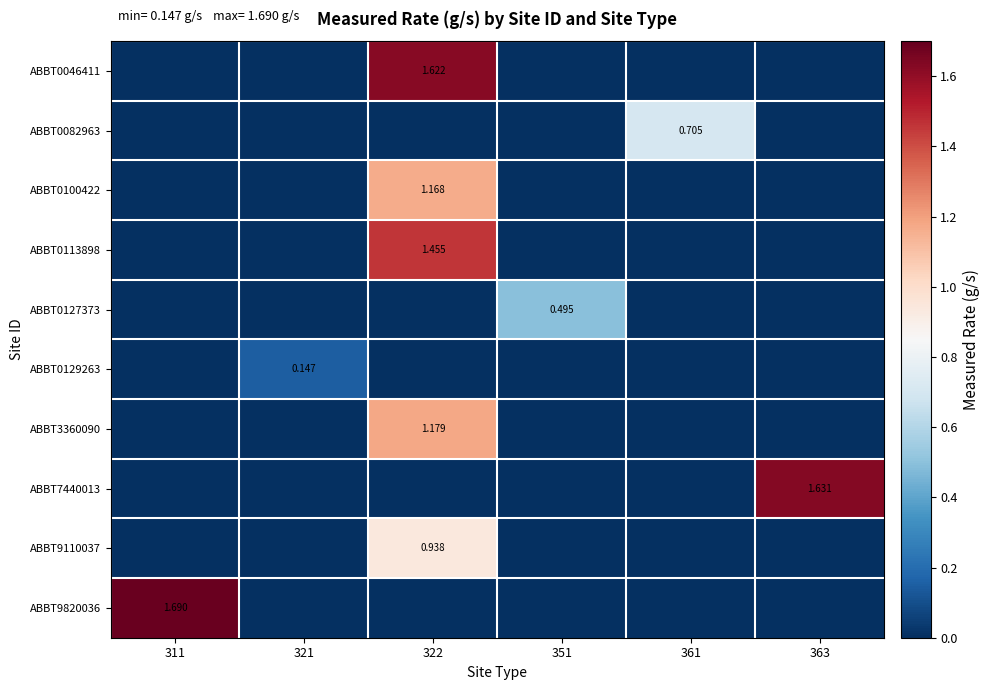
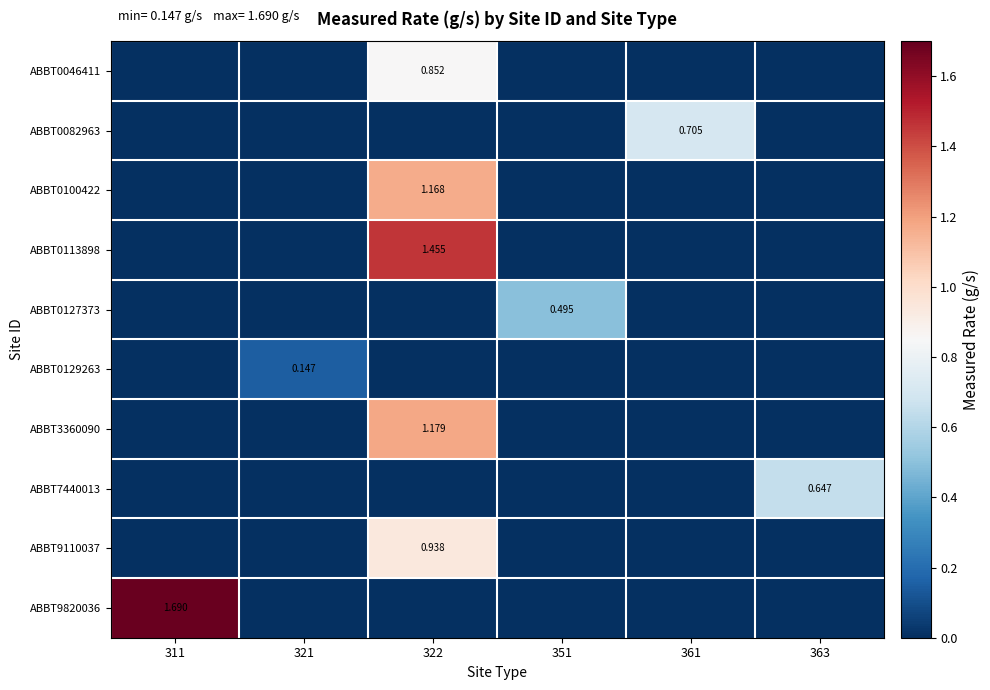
  {
    "ABBT0046411": {
-     "322": 1.622
+     "322": 0.852
    },
    "ABBT0082963": {
      "361": 0.705
    },
    "ABBT0100422": {
      "322": 1.168
    },
    "ABBT0113898": {
      "322": 1.455
    },
    "ABBT0127373": {
      "351": 0.495
    },
    "ABBT0129263": {
      "321": 0.147
    },
    "ABBT3360090": {
      "322": 1.179
    },
    "ABBT7440013": {
-     "363": 1.631
+     "363": 0.647
    },
    "ABBT9110037": {
      "322": 0.938
    },
    "ABBT9820036": {
      "311": 1.690
    }
  }
